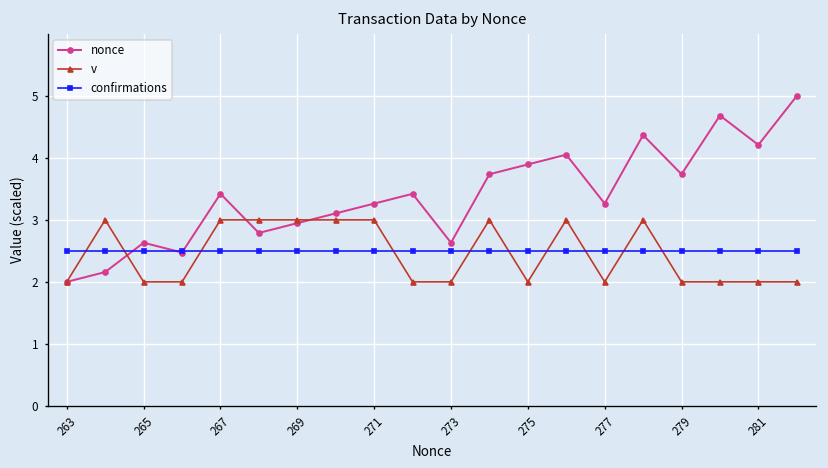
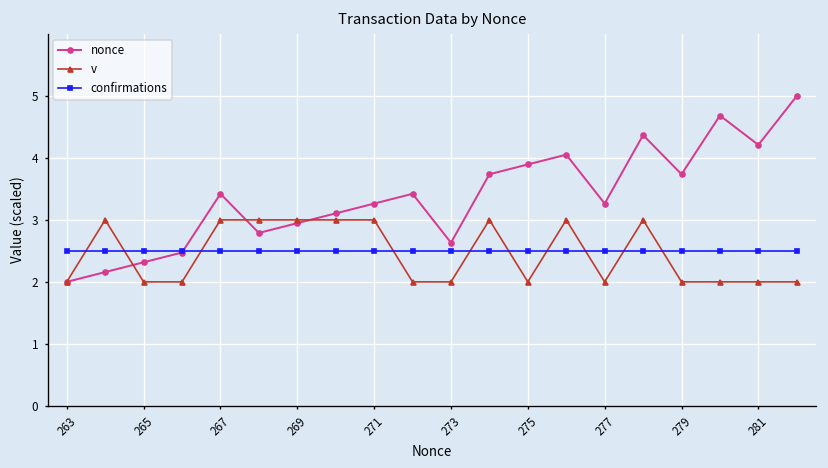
  {
    "nonce": {
-     "265": 2.6,
+     "265": 2.3,
      "267": 3.4,
      "269": 2.9,
      "271": 3.3,
      "273": 2.6,
      "275": 3.9,
      "277": 3.3,
      "279": 3.7,
      "281": 4.2
    },
    "v": {
      "265": 2.0,
      "267": 3.0,
      "269": 3.0,
      "271": 3.0,
      "273": 2.0,
      "275": 2.0,
      "277": 2.0,
      "279": 2.0,
      "281": 2.0
    },
    "confirmations": {
      "263": 2.5,
      "265": 2.5,
      "267": 2.5,
      "269": 2.5,
      "271": 2.5,
      "273": 2.5,
      "275": 2.5,
      "277": 2.5,
      "279": 2.5,
      "281": 2.5
    }
  }
